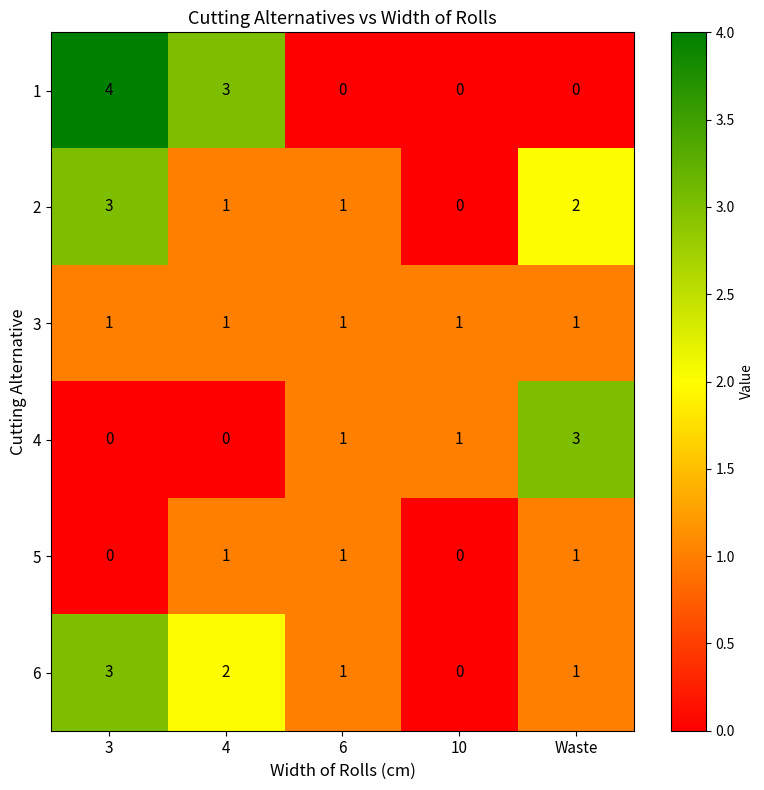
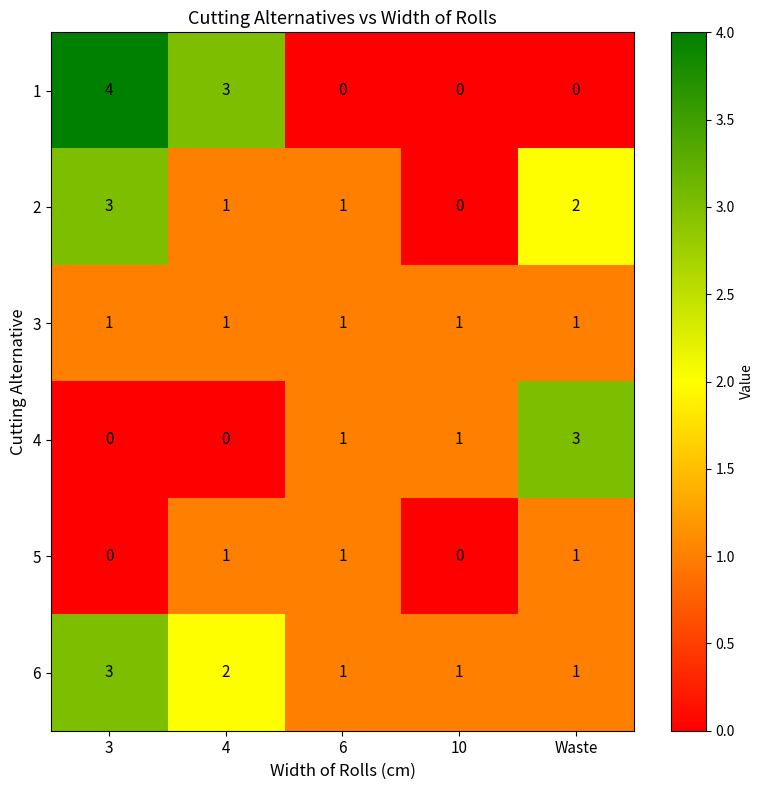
  {
    "1": {
      "3": 4,
      "4": 3,
      "6": 0,
      "10": 0,
      "Waste": 0
    },
    "2": {
      "3": 3,
      "4": 1,
      "6": 1,
      "10": 0,
      "Waste": 2
    },
    "3": {
      "3": 1,
      "4": 1,
      "6": 1,
      "10": 1,
      "Waste": 1
    },
    "4": {
      "3": 0,
      "4": 0,
      "6": 1,
      "10": 1,
      "Waste": 3
    },
    "5": {
      "3": 0,
      "4": 1,
      "6": 1,
      "10": 0,
      "Waste": 1
    },
    "6": {
      "3": 3,
      "4": 2,
      "6": 1,
-     "10": 0,
+     "10": 1,
      "Waste": 1
    }
  }
